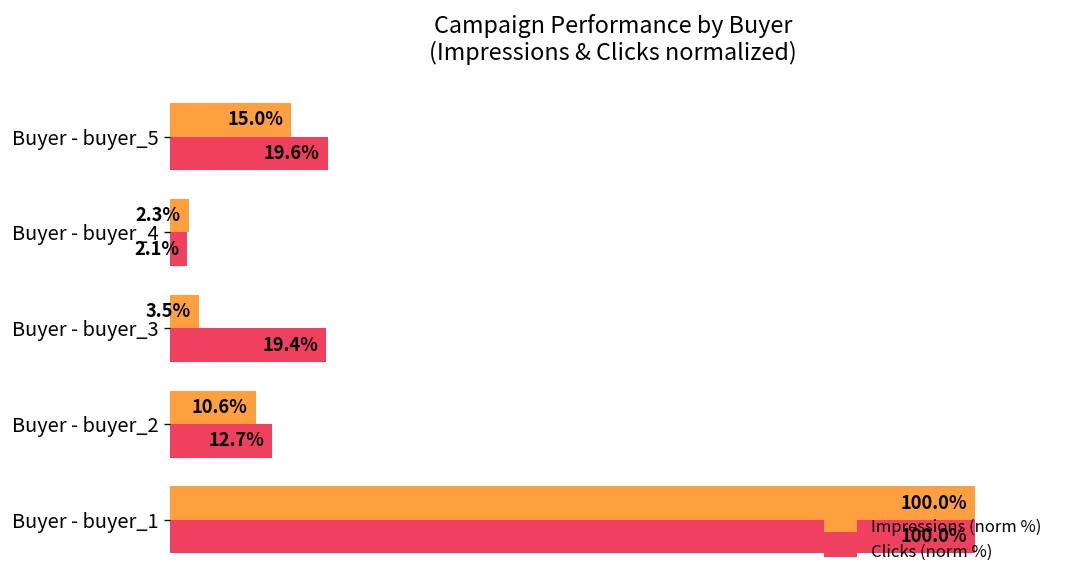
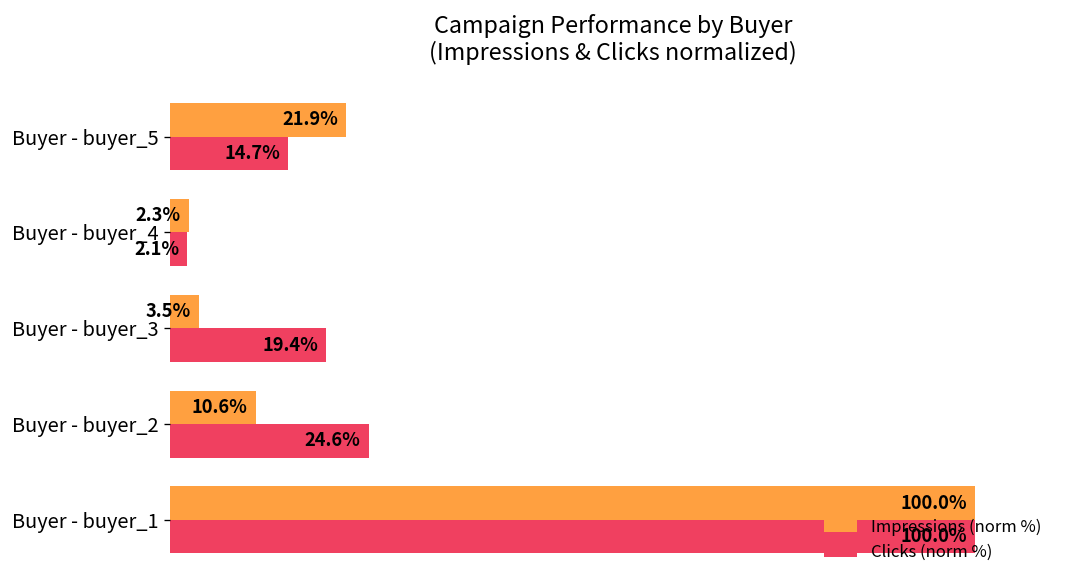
  {
    "Impressions (norm %)": {
-     "Buyer - buyer_5": "15.0%",
+     "Buyer - buyer_5": "21.9%",
      "Buyer - buyer_4": "2.3%",
      "Buyer - buyer_3": "3.5%",
      "Buyer - buyer_2": "10.6%",
      "Buyer - buyer_1": "100.0%"
    },
    "Clicks (norm %)": {
-     "Buyer - buyer_5": "19.6%",
+     "Buyer - buyer_5": "14.7%",
      "Buyer - buyer_4": "2.1%",
      "Buyer - buyer_3": "19.4%",
-     "Buyer - buyer_2": "12.7%",
+     "Buyer - buyer_2": "24.6%",
      "Buyer - buyer_1": "100.0%"
    }
  }
